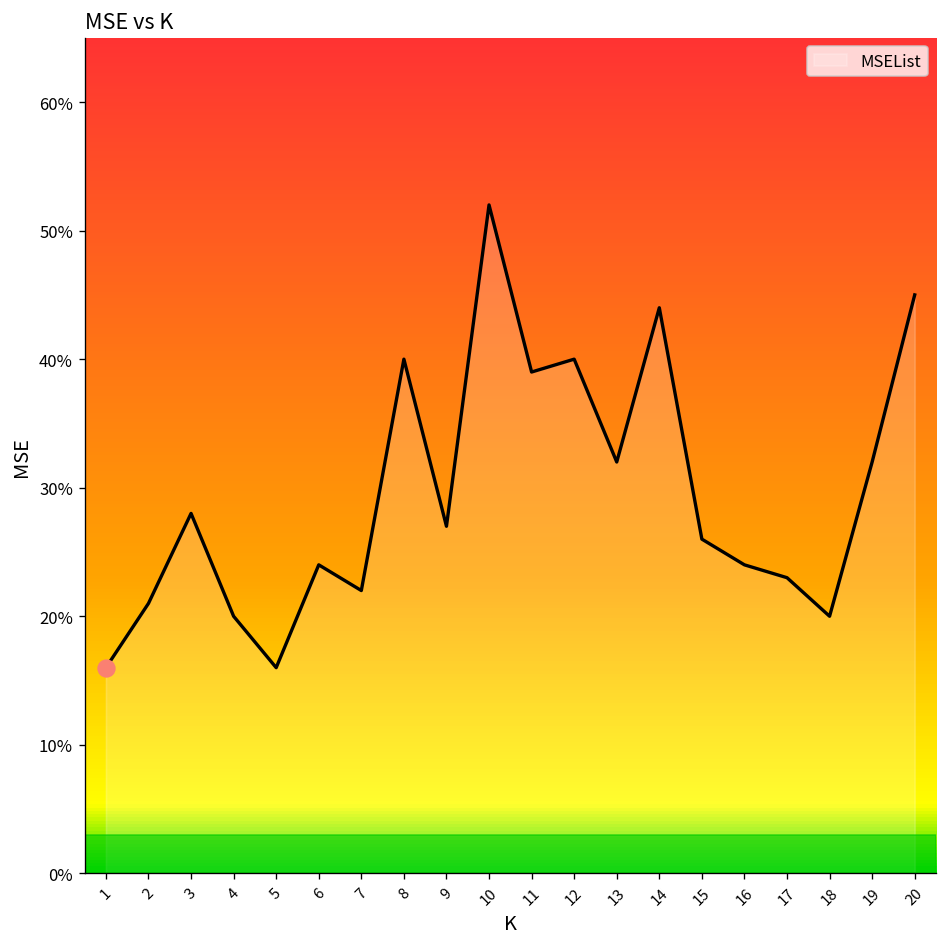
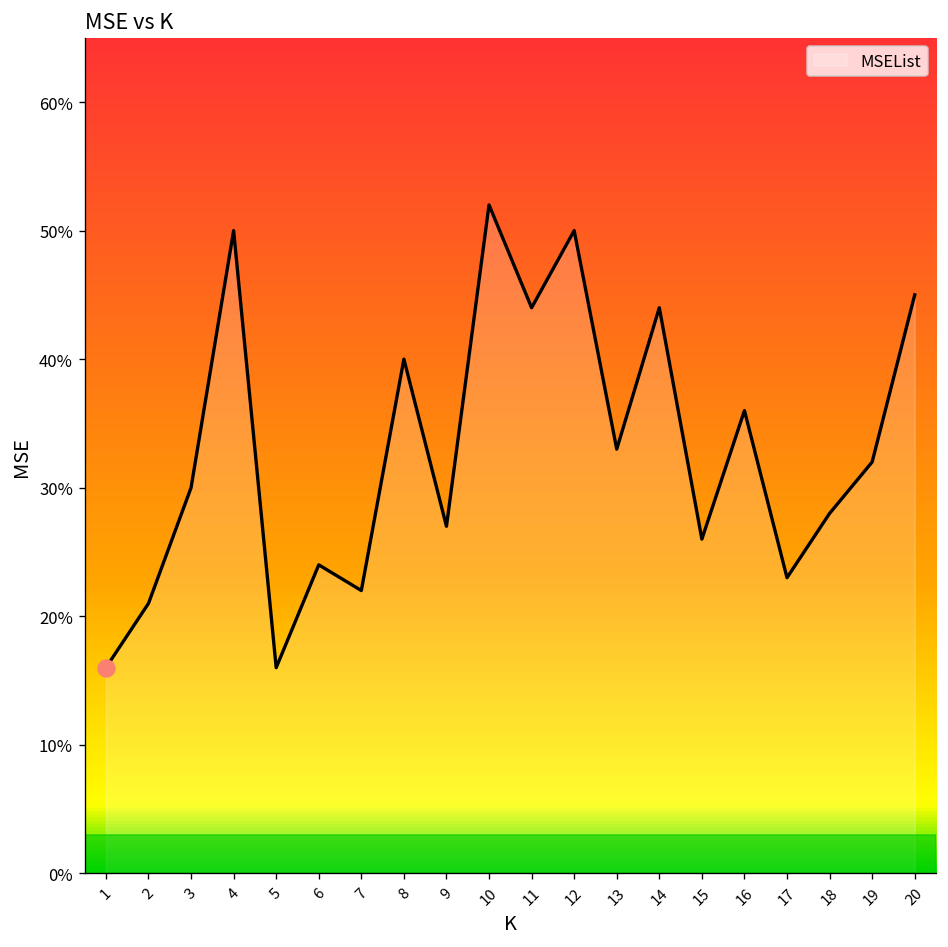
  {
    "MSEList": {
      "2": "21.0%",
-     "3": "28.0%",
-     "4": "20.0%",
+     "3": "30.0%",
+     "4": "50.0%",
      "5": "16.0%",
      "6": "24.0%",
      "7": "22.0%",
      "8": "40.0%",
      "9": "27.0%",
      "10": "52.0%",
-     "11": "39.0%",
-     "12": "40.0%",
-     "13": "32.0%",
+     "11": "44.0%",
+     "12": "50.0%",
+     "13": "33.0%",
      "14": "44.0%",
      "15": "26.0%",
-     "16": "24.0%",
+     "16": "36.0%",
      "17": "23.0%",
-     "18": "20.0%",
+     "18": "28.0%",
      "19": "32.0%",
      "20": "45.0%"
    }
  }
